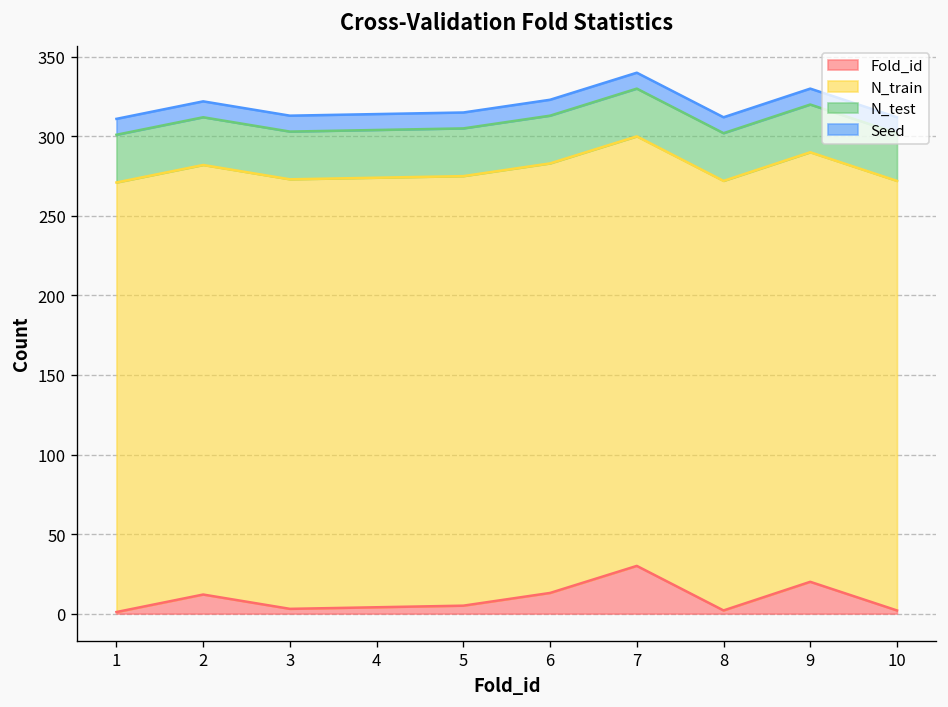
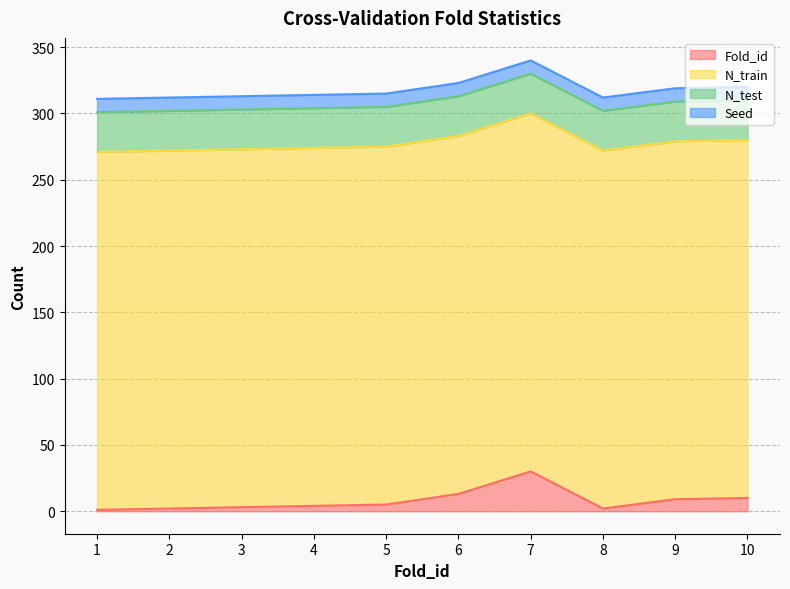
  {
    "Fold_id": {
      "1": 1,
-     "2": 12,
+     "2": 2,
      "3": 3,
      "4": 4,
      "5": 5,
      "6": 13,
      "7": 30,
      "8": 2,
-     "9": 20,
-     "10": 2
+     "9": 9,
+     "10": 10
    },
    "N_train": {
      "1": 270,
      "2": 270,
      "3": 270,
      "4": 270,
      "5": 270,
      "6": 270,
      "7": 270,
      "8": 270,
      "9": 270,
      "10": 270
    },
    "N_test": {
      "1": 30,
      "2": 30,
      "3": 30,
      "4": 30,
      "5": 30,
      "6": 30,
      "7": 30,
      "8": 30,
      "9": 30
    },
    "Seed": {
      "1": 10,
      "2": 10,
      "3": 10,
      "4": 10,
      "5": 10,
      "6": 10,
      "7": 10,
      "8": 10,
      "9": 10
    }
  }
